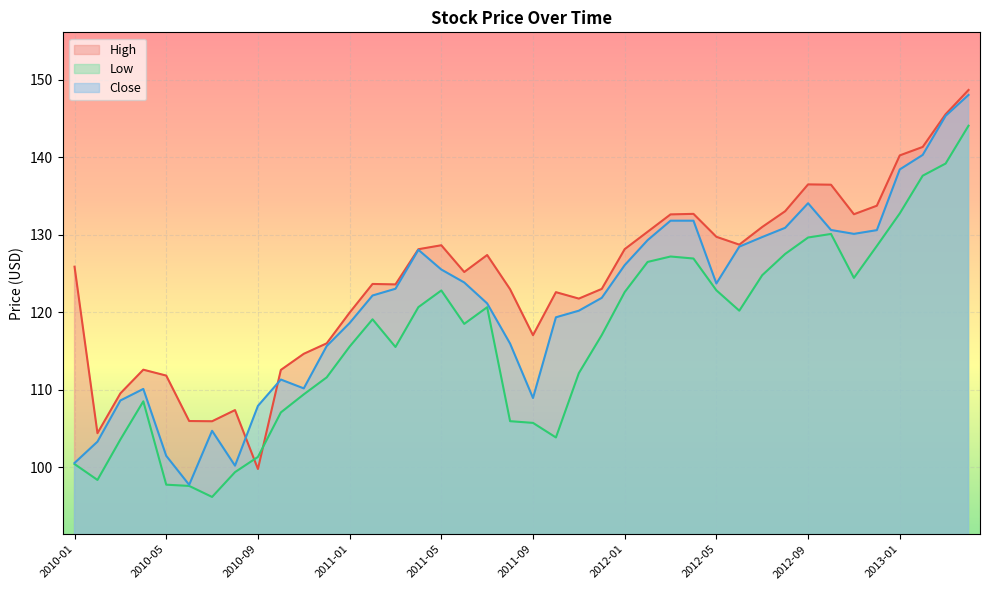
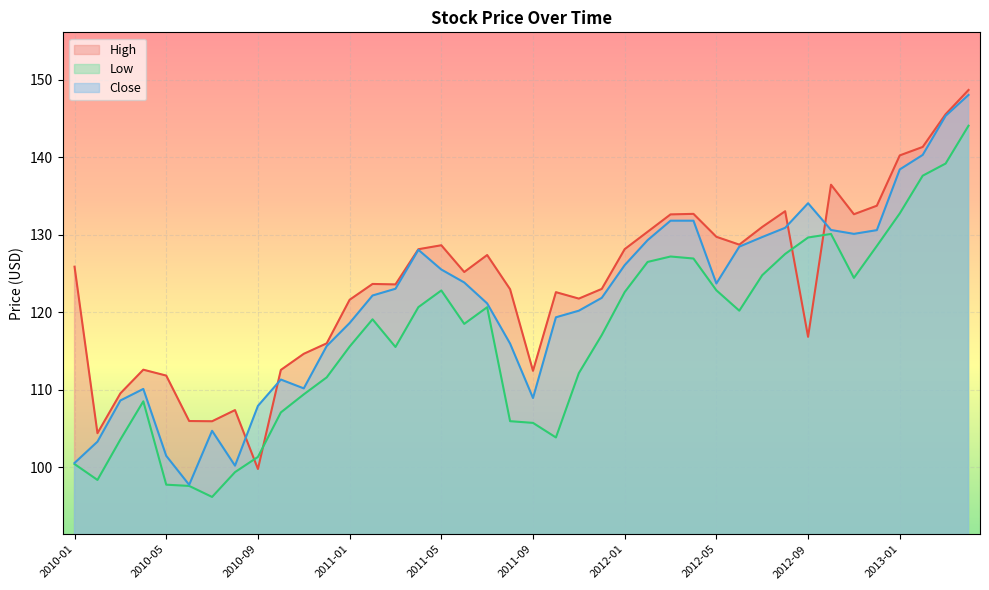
  {
    "High": {
      "2010-01": 126,
      "2010-05": 112,
      "2010-09": 100,
-     "2011-01": 120,
+     "2011-01": 122,
      "2011-05": 129,
-     "2011-09": 117,
+     "2011-09": 112,
      "2012-01": 128,
      "2012-05": 130,
-     "2012-09": 136,
+     "2012-09": 117,
      "2013-01": 140
    }
  }
